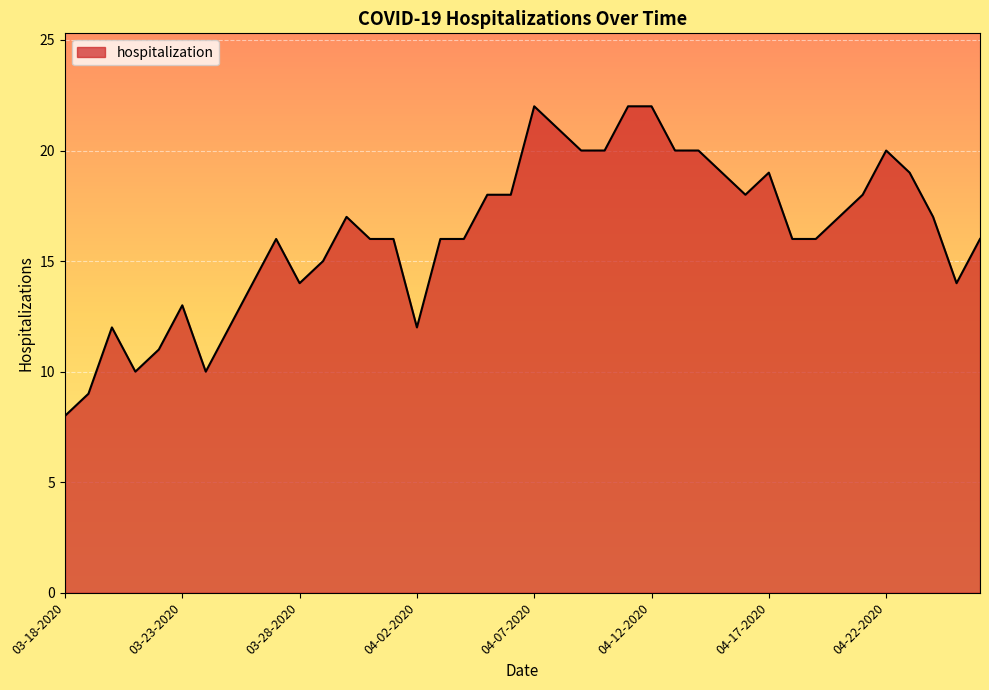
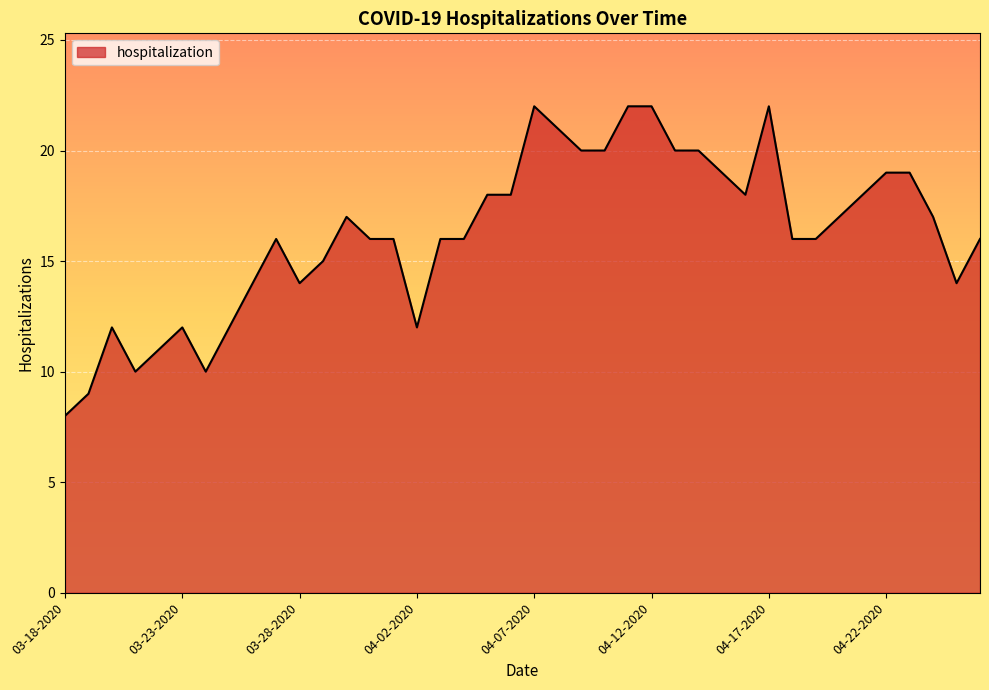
  {
    "03-18-2020": 8,
-   "03-23-2020": 13,
+   "03-23-2020": 12,
    "03-28-2020": 14,
    "04-02-2020": 12,
    "04-07-2020": 22,
    "04-12-2020": 22,
-   "04-17-2020": 19,
-   "04-22-2020": 20
+   "04-17-2020": 22,
+   "04-22-2020": 19
  }
